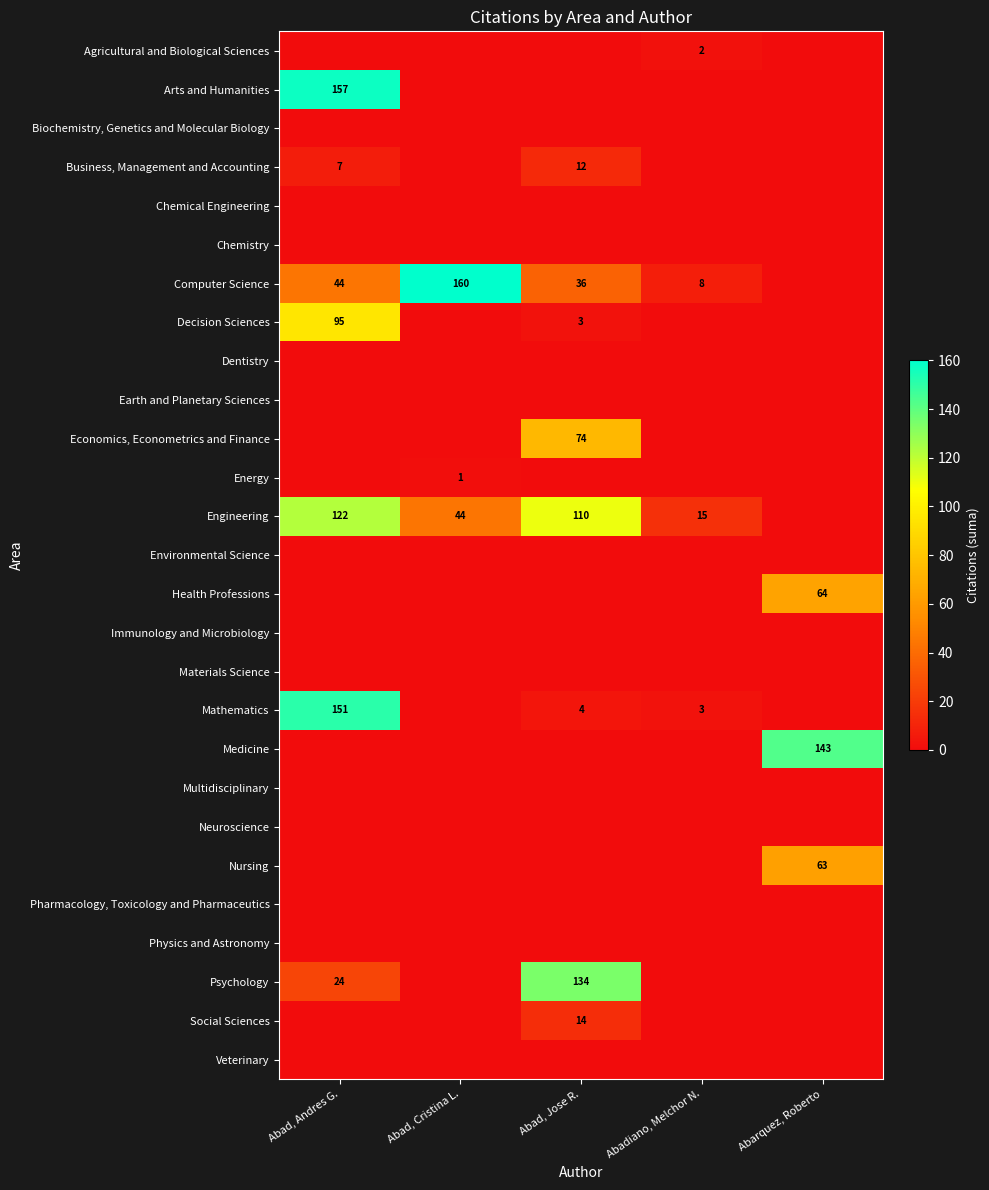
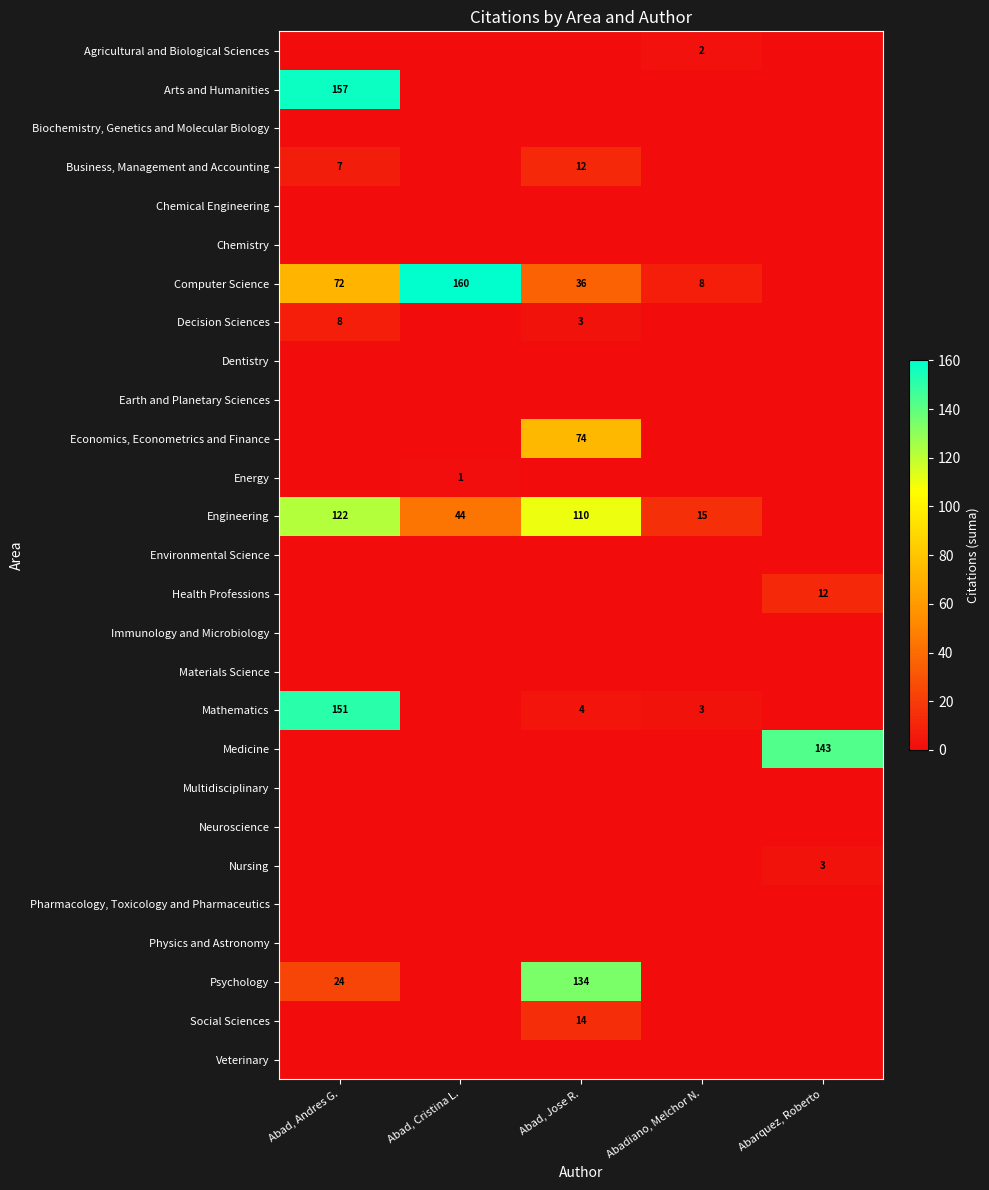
  {
    "Agricultural and Biological Sciences": {
      "Abadiano, Melchor N.": 2
    },
    "Arts and Humanities": {
      "Abad, Andres G.": 157
    },
    "Business, Management and Accounting": {
      "Abad, Andres G.": 7,
      "Abad, Jose R.": 12
    },
    "Computer Science": {
-     "Abad, Andres G.": 44,
+     "Abad, Andres G.": 72,
      "Abad, Cristina L.": 160,
      "Abad, Jose R.": 36,
      "Abadiano, Melchor N.": 8
    },
    "Decision Sciences": {
-     "Abad, Andres G.": 95,
+     "Abad, Andres G.": 8,
      "Abad, Jose R.": 3
    },
    "Economics, Econometrics and Finance": {
      "Abad, Jose R.": 74
    },
    "Energy": {
      "Abad, Cristina L.": 1
    },
    "Engineering": {
      "Abad, Andres G.": 122,
      "Abad, Cristina L.": 44,
      "Abad, Jose R.": 110,
      "Abadiano, Melchor N.": 15
    },
    "Health Professions": {
-     "Abarquez, Roberto": 64
+     "Abarquez, Roberto": 12
    },
    "Mathematics": {
      "Abad, Andres G.": 151,
      "Abad, Jose R.": 4,
      "Abadiano, Melchor N.": 3
    },
    "Medicine": {
      "Abarquez, Roberto": 143
    },
    "Nursing": {
-     "Abarquez, Roberto": 63
+     "Abarquez, Roberto": 3
    },
    "Psychology": {
      "Abad, Andres G.": 24,
      "Abad, Jose R.": 134
    },
    "Social Sciences": {
      "Abad, Jose R.": 14
    }
  }
